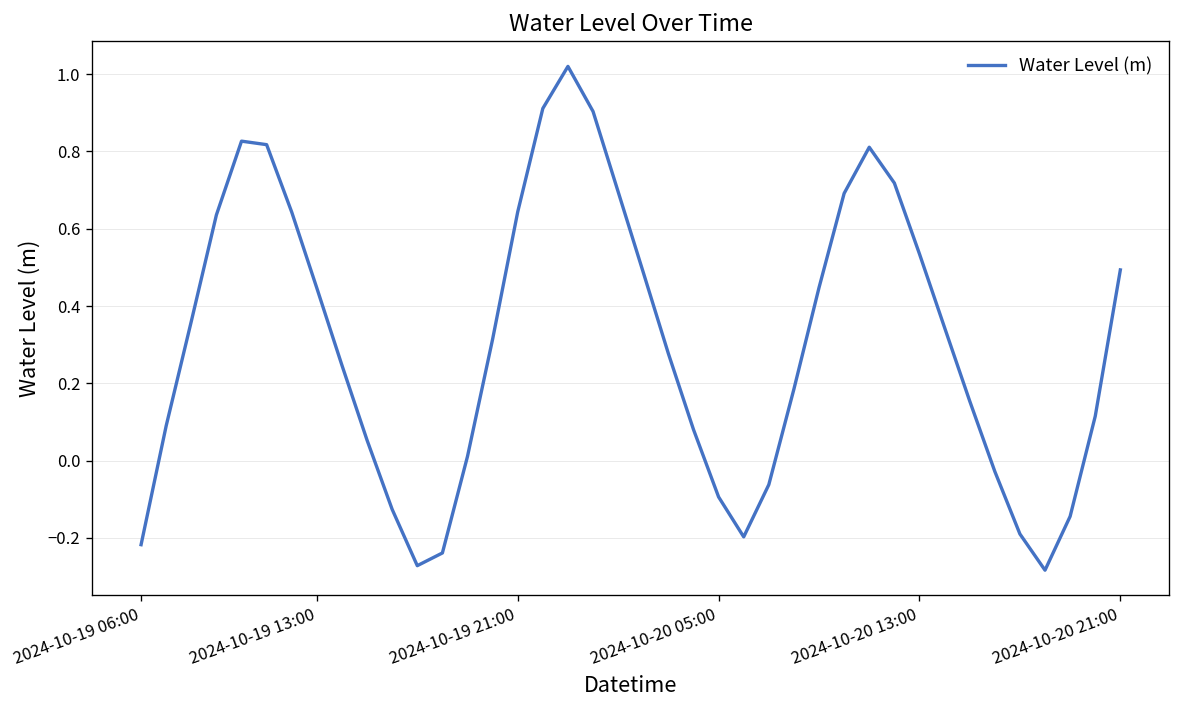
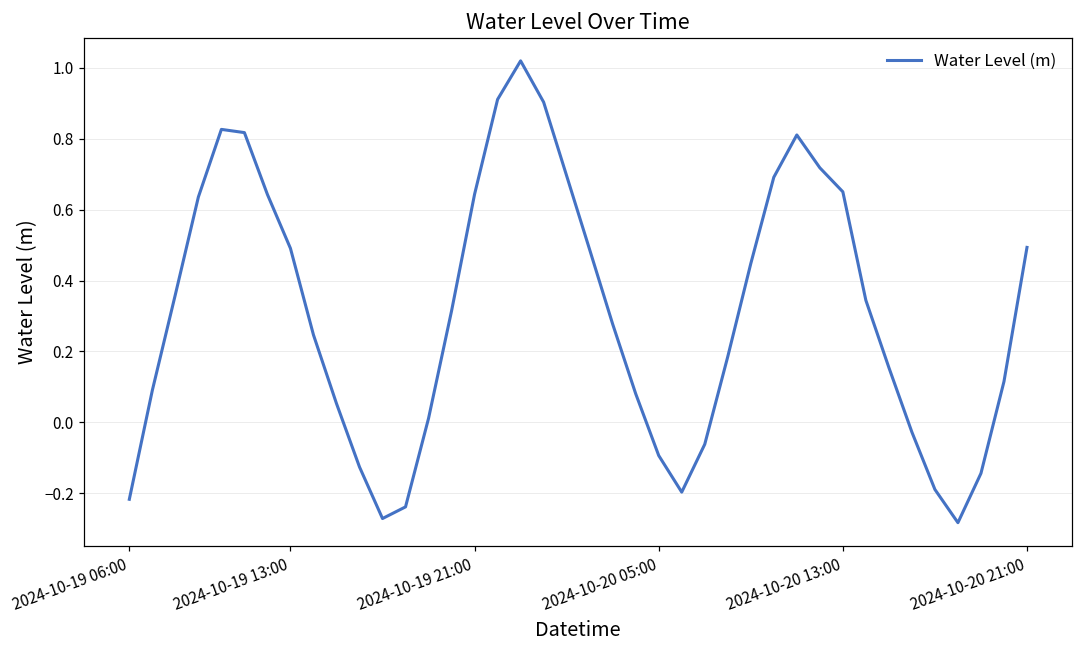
  {
    "2024-10-19 06:00": -0.22,
-   "2024-10-19 13:00": 0.45,
+   "2024-10-19 13:00": 0.49,
    "2024-10-19 21:00": 0.64,
    "2024-10-20 05:00": -0.09,
-   "2024-10-20 13:00": 0.53,
+   "2024-10-20 13:00": 0.65,
    "2024-10-20 21:00": 0.49
  }
